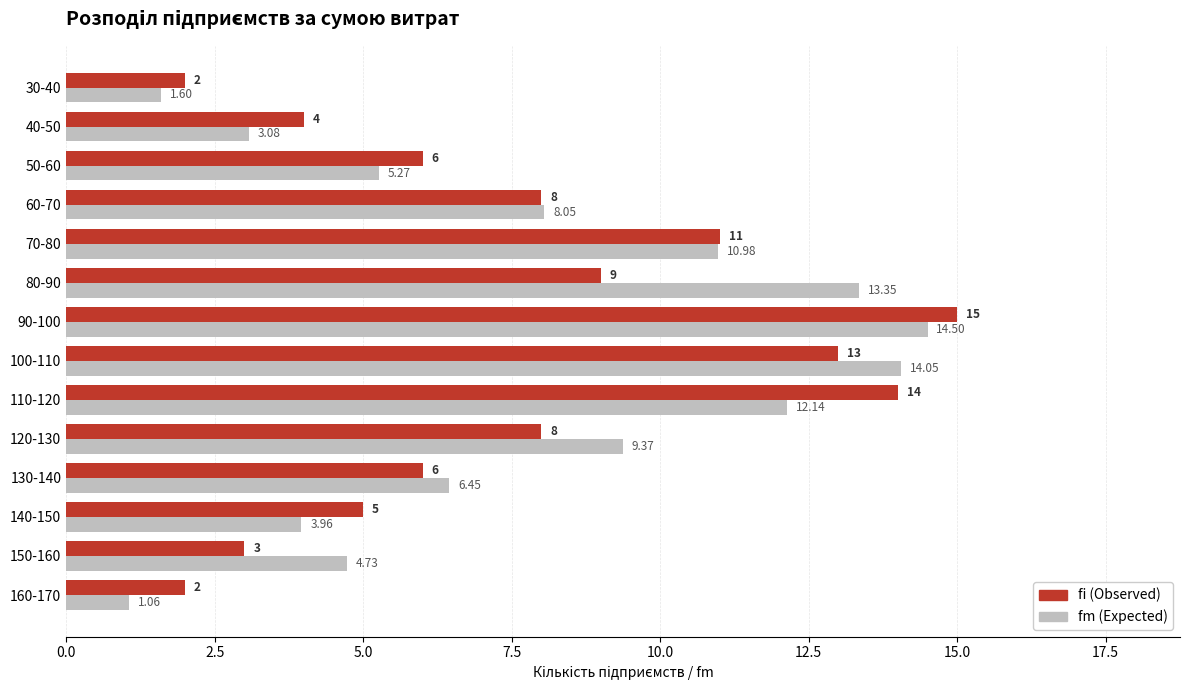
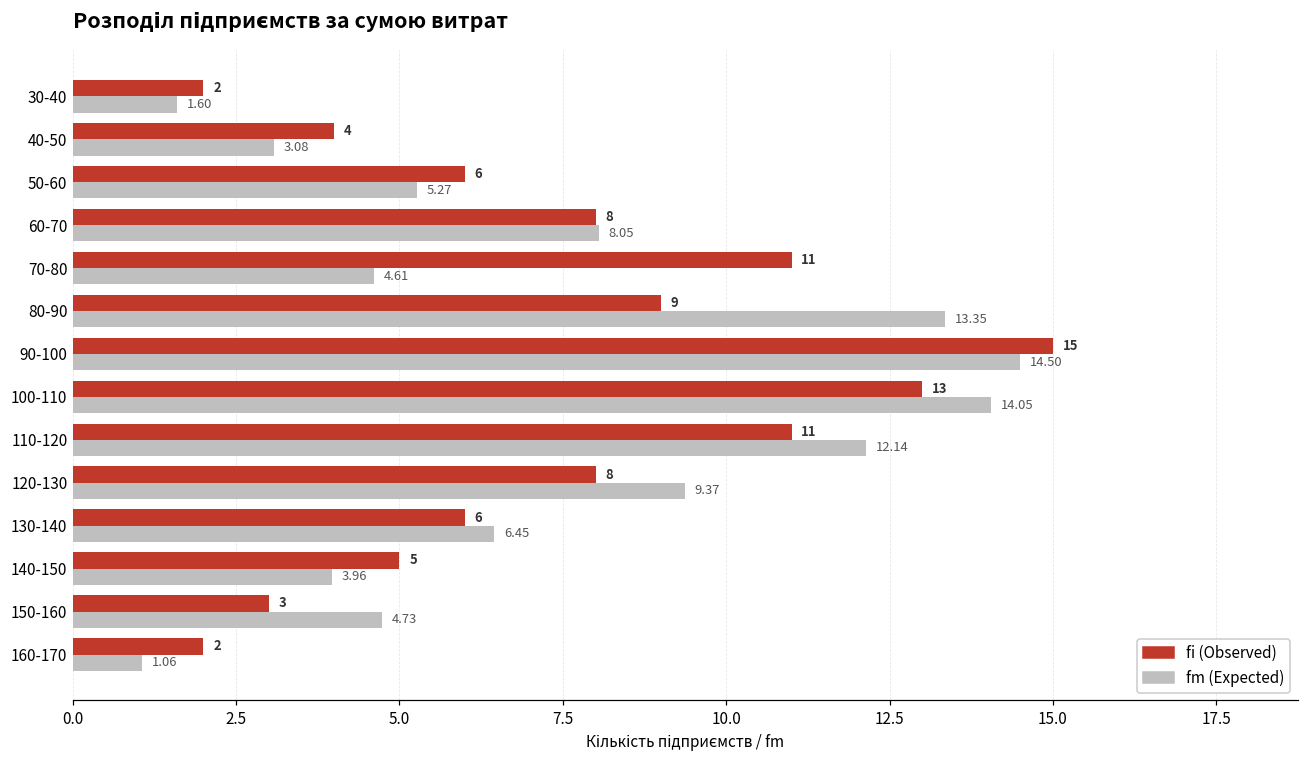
  {
    "fm (Expected)": {
      "30-40": 1.60,
      "40-50": 3.08,
      "50-60": 5.27,
      "60-70": 8.05,
-     "70-80": 10.98,
+     "70-80": 4.61,
      "80-90": 13.35,
      "90-100": 14.50,
      "100-110": 14.05,
      "110-120": 12.14,
      "120-130": 9.37,
      "130-140": 6.45,
      "140-150": 3.96,
      "150-160": 4.73,
      "160-170": 1.06
    },
    "fi (Observed)": {
      "30-40": 2,
      "40-50": 4,
      "50-60": 6,
      "60-70": 8,
      "70-80": 11,
      "80-90": 9,
      "90-100": 15,
      "100-110": 13,
-     "110-120": 14,
+     "110-120": 11,
      "120-130": 8,
      "130-140": 6,
      "140-150": 5,
      "150-160": 3,
      "160-170": 2
    }
  }
